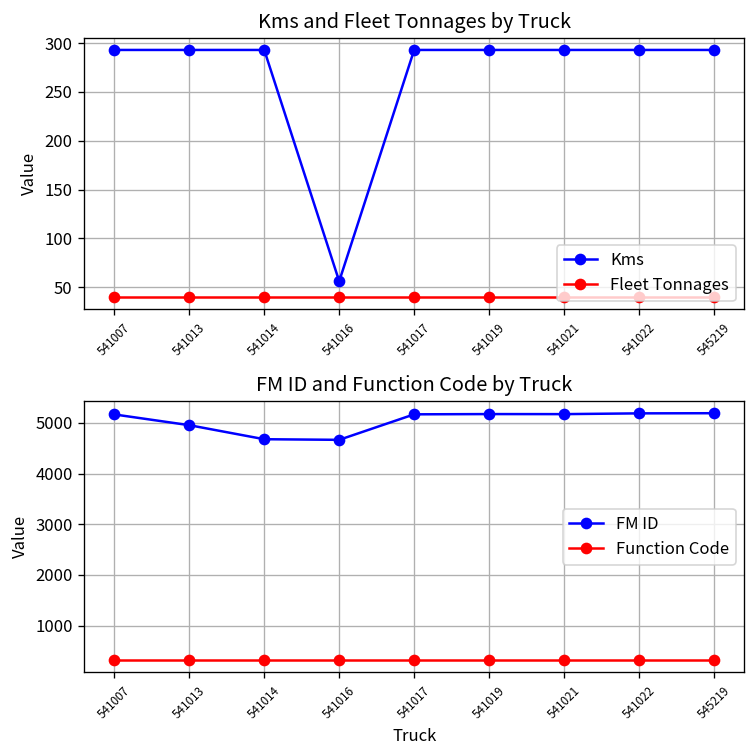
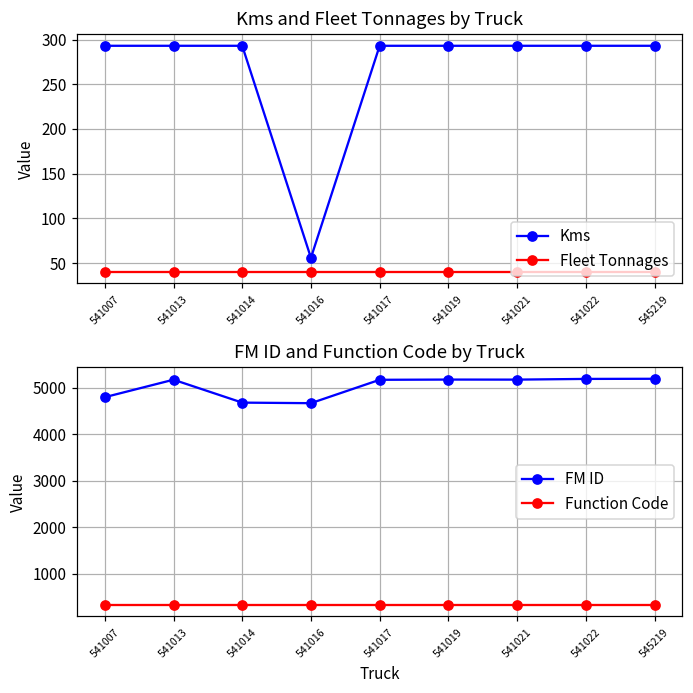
  {
    "Kms and Fleet Tonnages by Truck": {
      "Kms": {
        "541007": 290,
        "541013": 290,
        "541014": 290,
        "541016": 60,
        "541017": 290,
        "541019": 290,
        "541021": 290,
        "541022": 290,
        "545219": 290
      },
      "Fleet Tonnages": {
        "541007": 40,
        "541013": 40,
        "541014": 40,
        "541016": 40,
        "541017": 40,
        "541019": 40
      }
    },
    "FM ID and Function Code by Truck": {
      "FM ID": {
-       "541007": 5200,
-       "541013": 5000,
+       "541007": 4800,
+       "541013": 5200,
        "541014": 4700,
        "541016": 4700,
        "541017": 5200,
        "541019": 5200,
        "541021": 5200,
        "541022": 5200,
        "545219": 5200
      },
      "Function Code": {
        "541007": 300,
        "541013": 300,
        "541014": 300,
        "541016": 300,
        "541017": 300,
        "541019": 300,
        "541021": 300,
        "541022": 300,
        "545219": 300
      }
    }
  }
